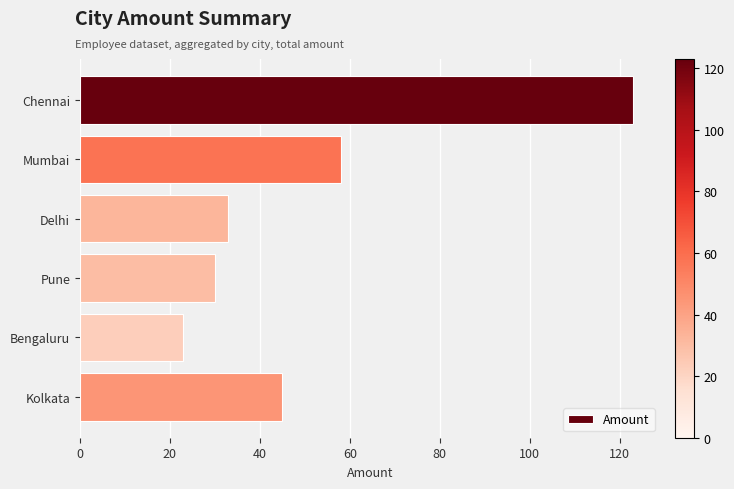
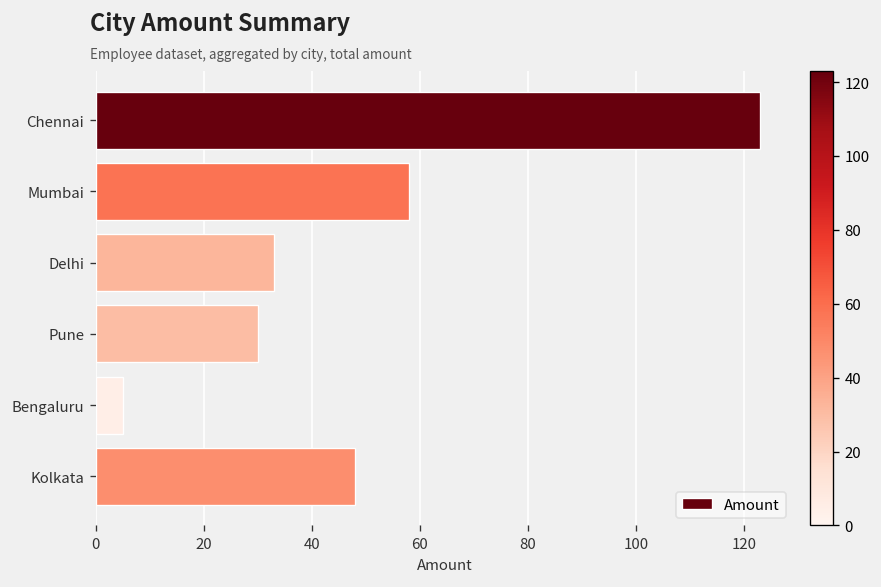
  {
    "Chennai": 123,
    "Mumbai": 58,
    "Delhi": 33,
    "Pune": 30,
-   "Bengaluru": 23,
-   "Kolkata": 45
+   "Bengaluru": 5,
+   "Kolkata": 48
  }
